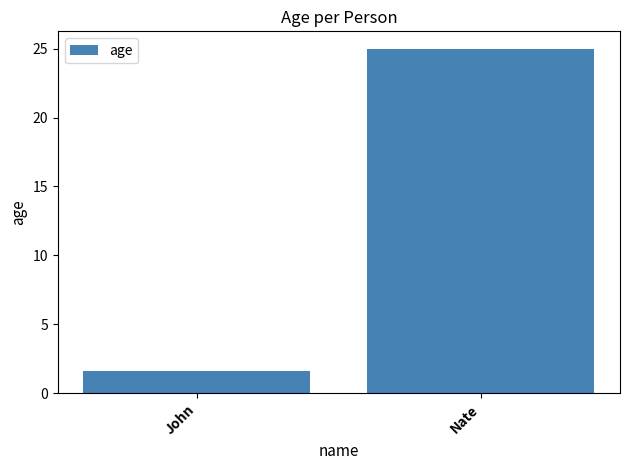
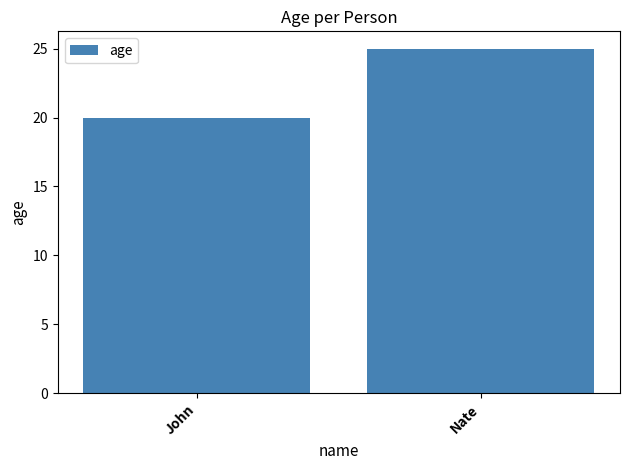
  {
-   "John": 1.6,
+   "John": 20.0,
    "Nate": 25.0
  }
